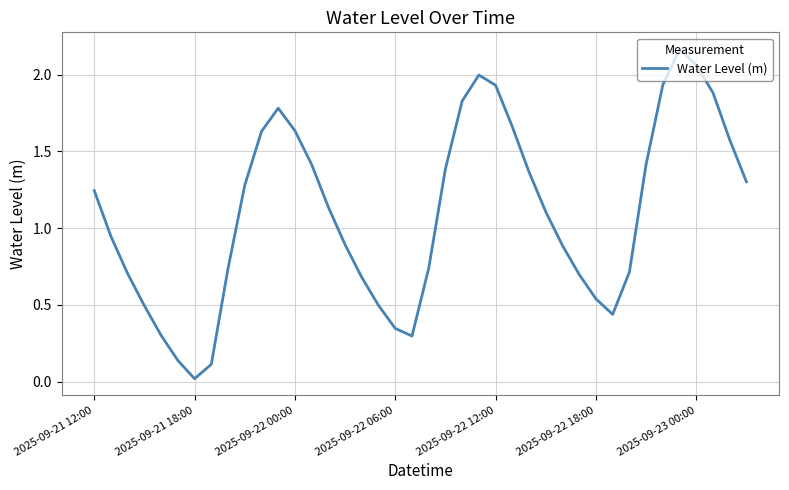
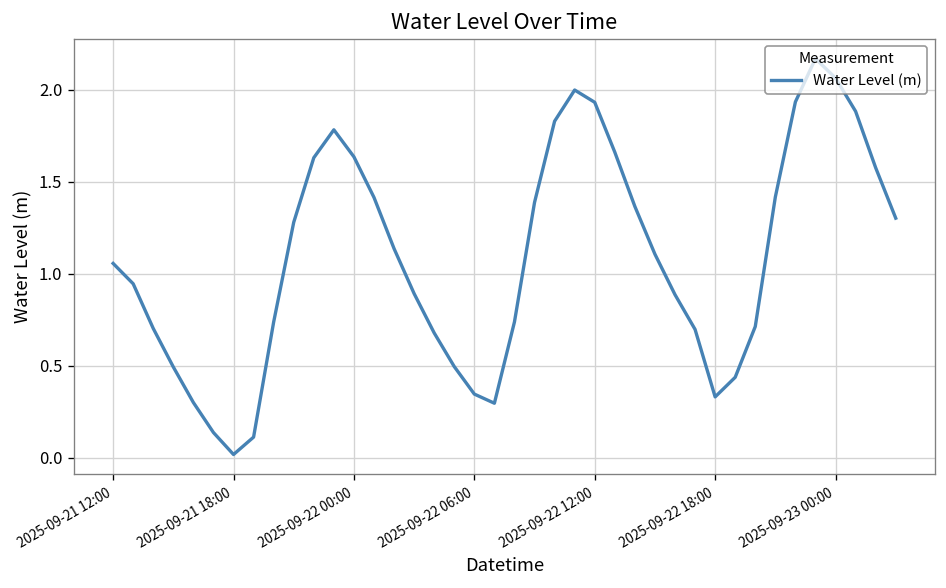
  {
-   "2025-09-21 12:00": 1.24,
+   "2025-09-21 12:00": 1.06,
    "2025-09-21 18:00": 0.02,
    "2025-09-22 00:00": 1.63,
    "2025-09-22 06:00": 0.35,
    "2025-09-22 12:00": 1.93,
-   "2025-09-22 18:00": 0.54
+   "2025-09-22 18:00": 0.33
  }
